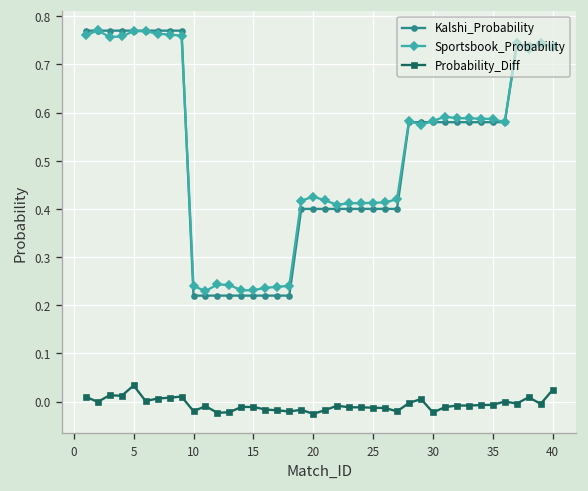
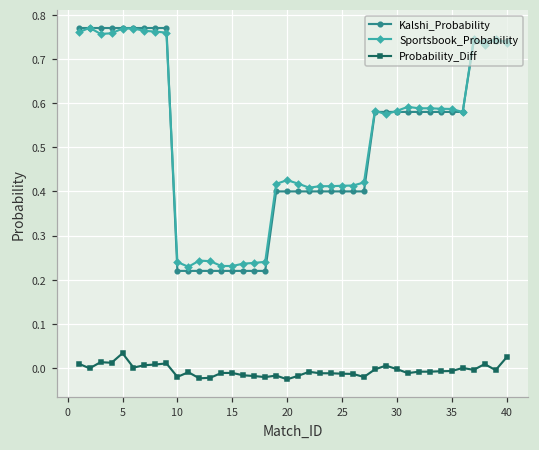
  {
    "Probability_Diff": {
      "5": 0.03,
      "10": -0.02,
      "15": -0.01,
      "20": -0.03,
      "25": -0.01,
-     "30": -0.02,
+     "30": 0.00,
      "35": -0.01,
      "40": 0.02
    }
  }
